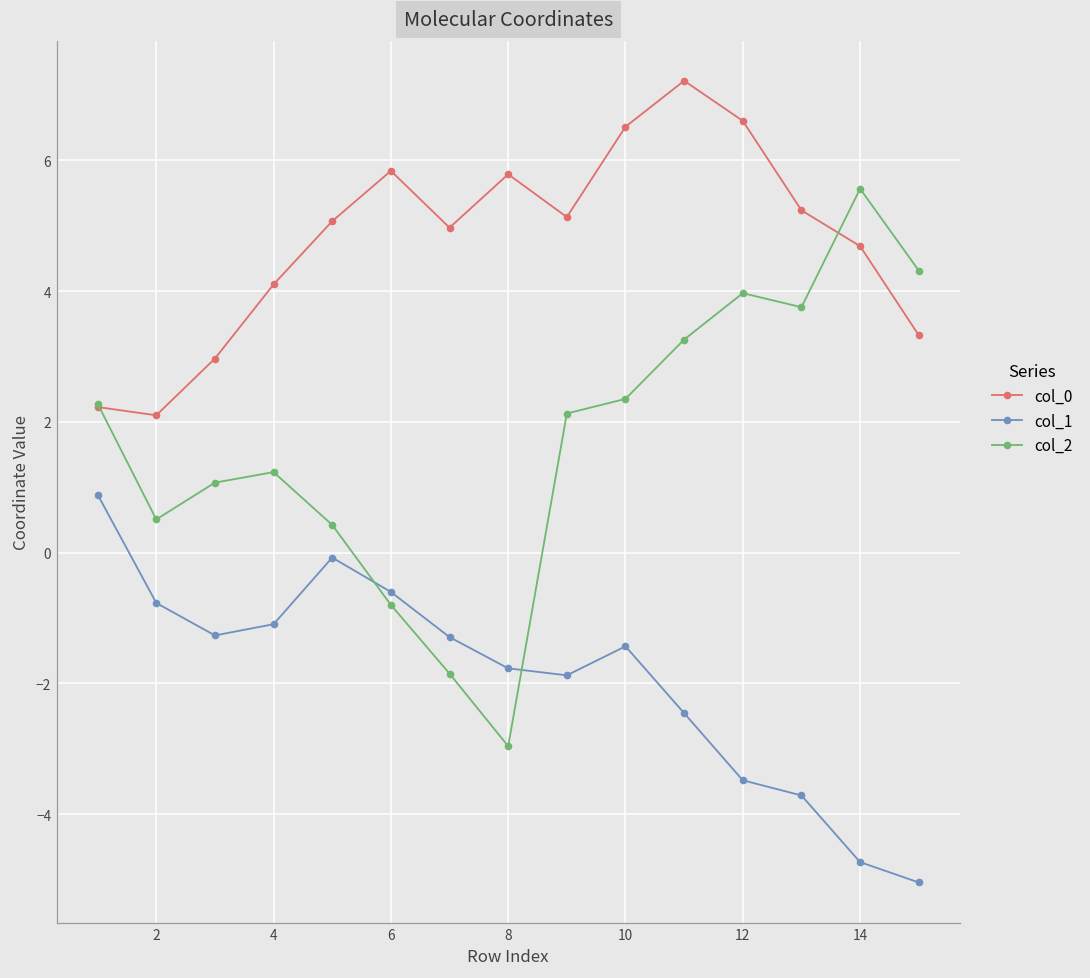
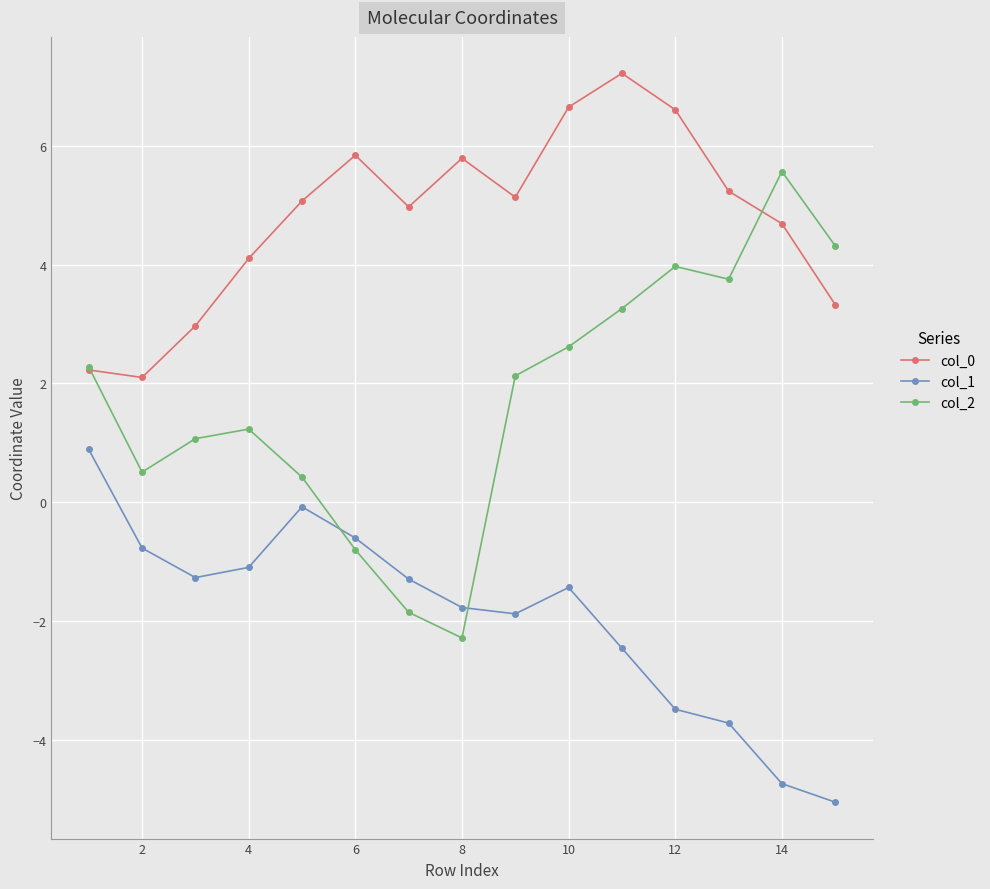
  {
    "col_0": {
      "2": 2.1,
      "4": 4.1,
      "6": 5.8,
      "8": 5.8,
-     "10": 6.5,
+     "10": 6.6,
      "12": 6.6,
      "14": 4.7
    },
    "col_1": {
      "2": -0.8,
      "4": -1.1,
      "6": -0.6,
      "8": -1.8,
      "10": -1.4,
      "12": -3.5,
      "14": -4.7
    },
    "col_2": {
      "2": 0.5,
      "4": 1.2,
      "6": -0.8,
-     "8": -3.0,
-     "10": 2.4,
+     "8": -2.3,
+     "10": 2.6,
      "12": 4.0,
      "14": 5.6
    }
  }
